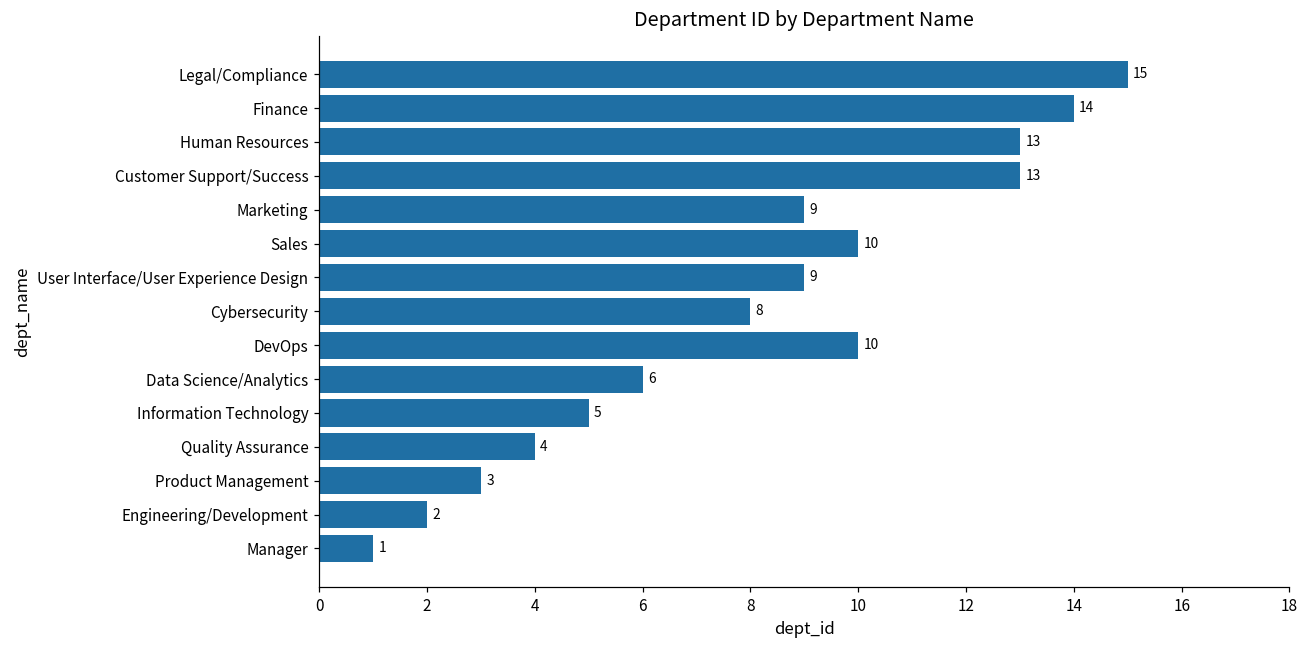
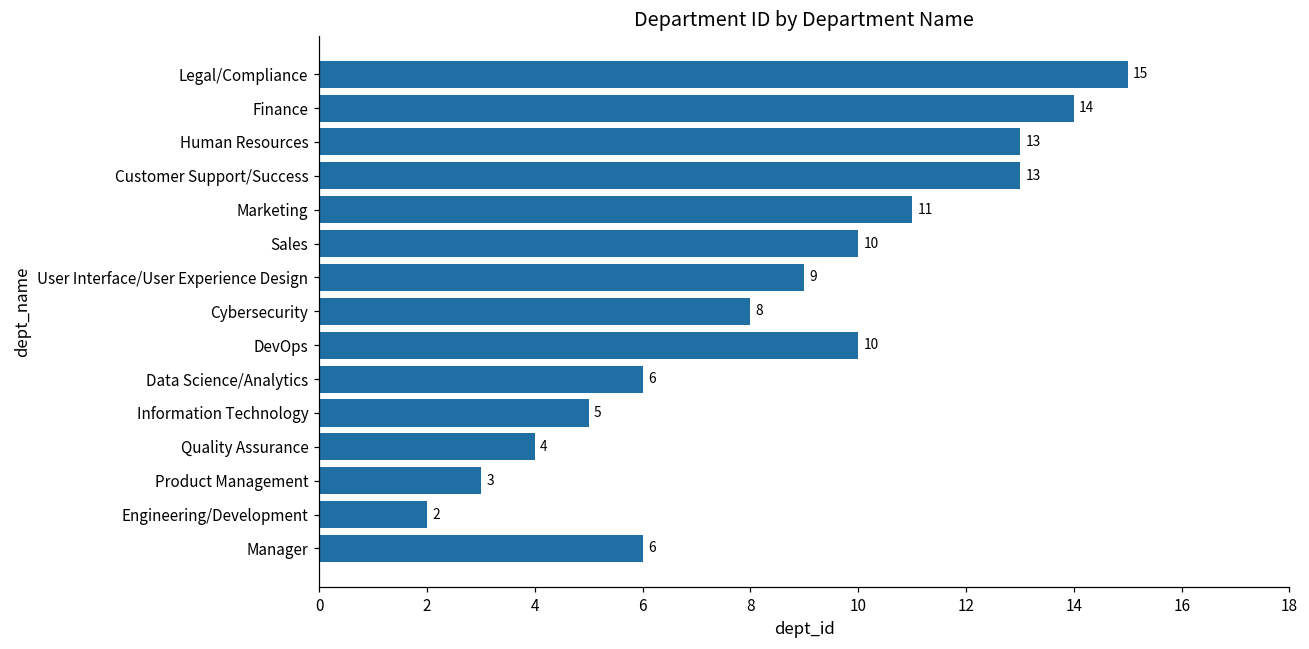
  {
    "Legal/Compliance": 15,
    "Finance": 14,
    "Human Resources": 13,
    "Customer Support/Success": 13,
-   "Marketing": 9,
+   "Marketing": 11,
    "Sales": 10,
    "User Interface/User Experience Design": 9,
    "Cybersecurity": 8,
    "DevOps": 10,
    "Data Science/Analytics": 6,
    "Information Technology": 5,
    "Quality Assurance": 4,
    "Product Management": 3,
    "Engineering/Development": 2,
-   "Manager": 1
+   "Manager": 6
  }
